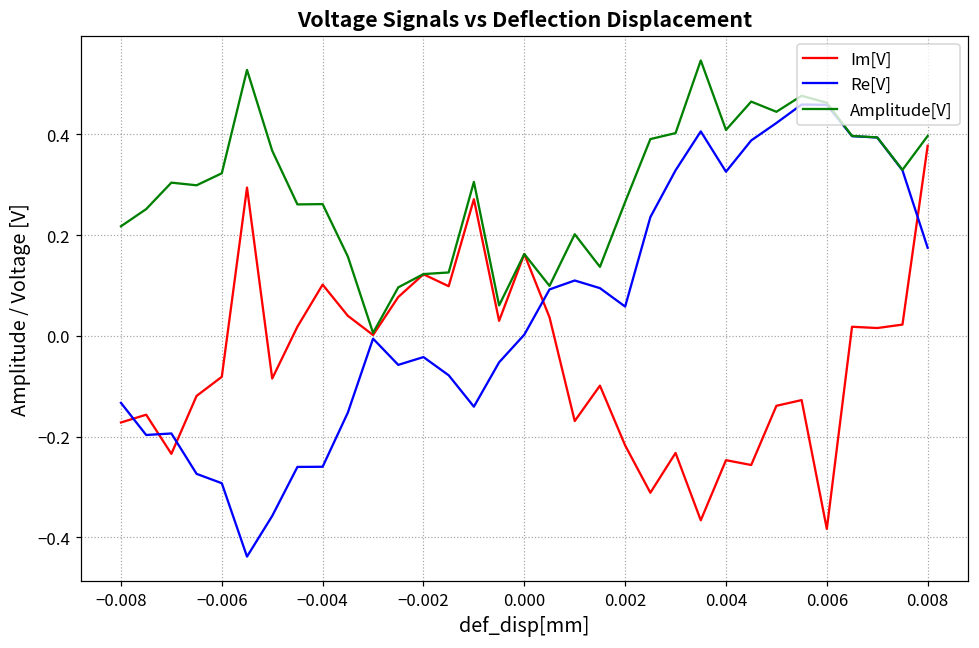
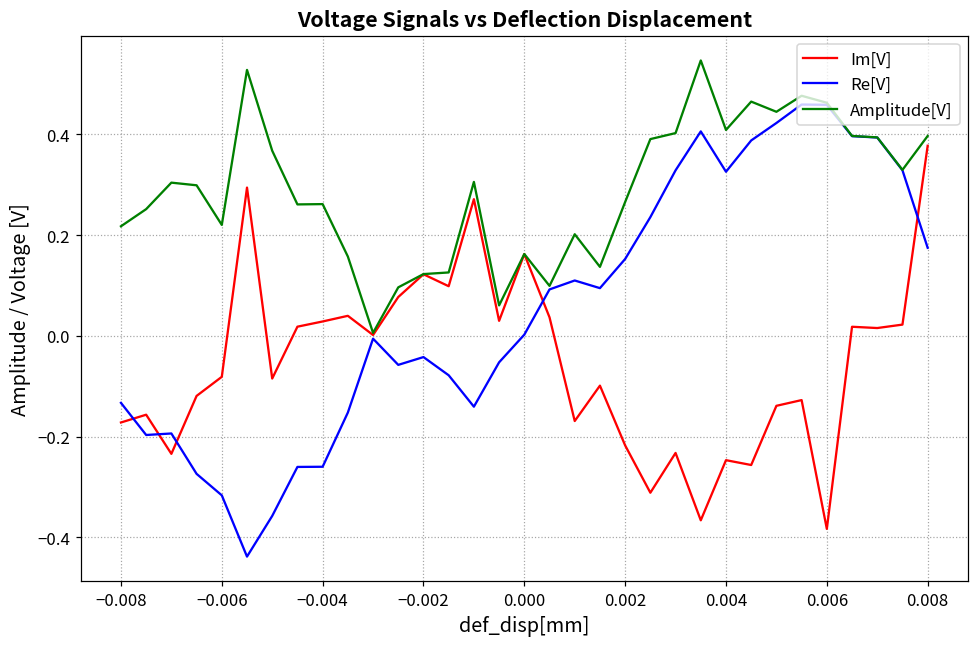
  {
    "Im[V]": {
      "−0.008": -0.17,
      "−0.006": -0.08,
-     "−0.004": 0.10,
+     "−0.004": 0.03,
      "0.002": -0.22,
      "0.004": -0.25,
      "0.006": -0.38,
      "0.008": 0.38
    },
    "Re[V]": {
      "−0.008": -0.13,
-     "−0.006": -0.29,
+     "−0.006": -0.32,
      "−0.004": -0.26,
      "−0.002": -0.04,
      "0.000": 0.00,
-     "0.002": 0.06,
+     "0.002": 0.15,
      "0.004": 0.33,
      "0.008": 0.17
    },
    "Amplitude[V]": {
      "−0.008": 0.22,
-     "−0.006": 0.32,
+     "−0.006": 0.22,
      "−0.004": 0.26,
      "0.002": 0.27,
      "0.004": 0.41,
      "0.008": 0.40
    }
  }
